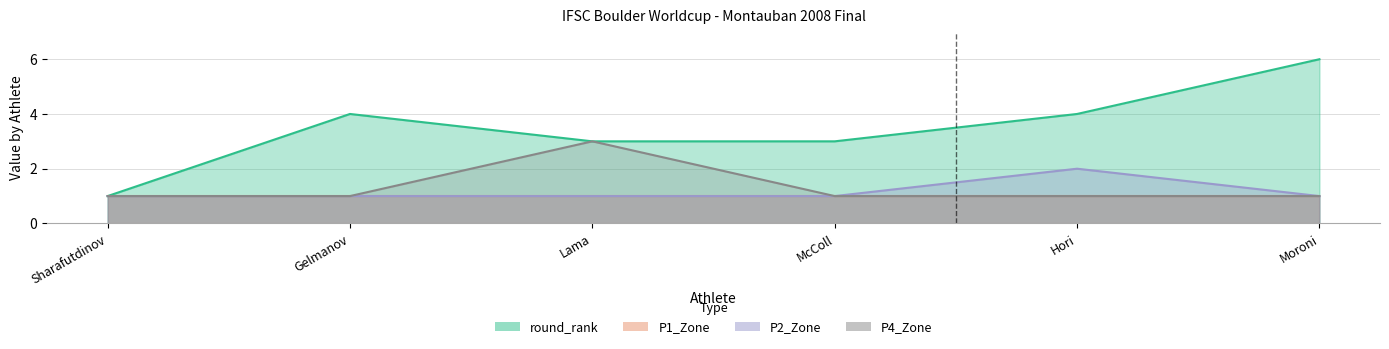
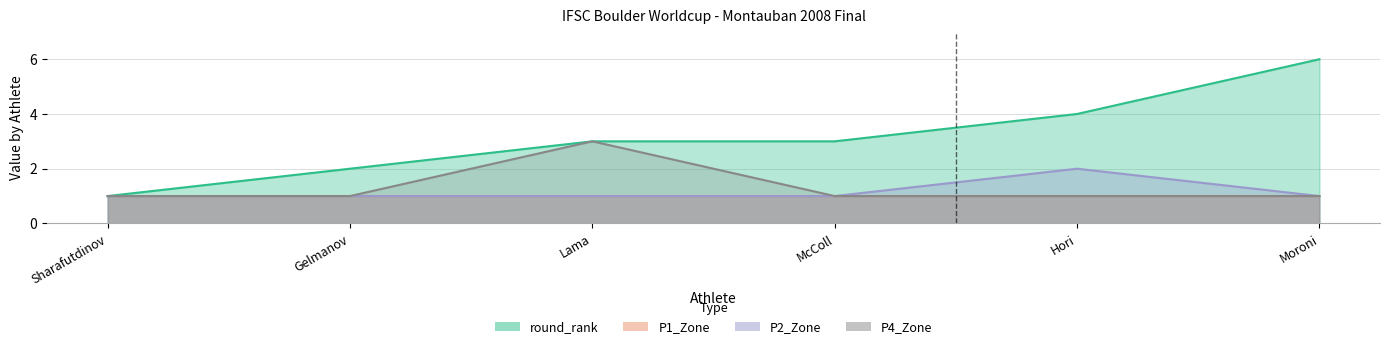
  {
    "round_rank": {
-     "Gelmanov": 4,
+     "Gelmanov": 2,
      "McColl": 3,
      "Hori": 4,
      "Moroni": 6
    }
  }
